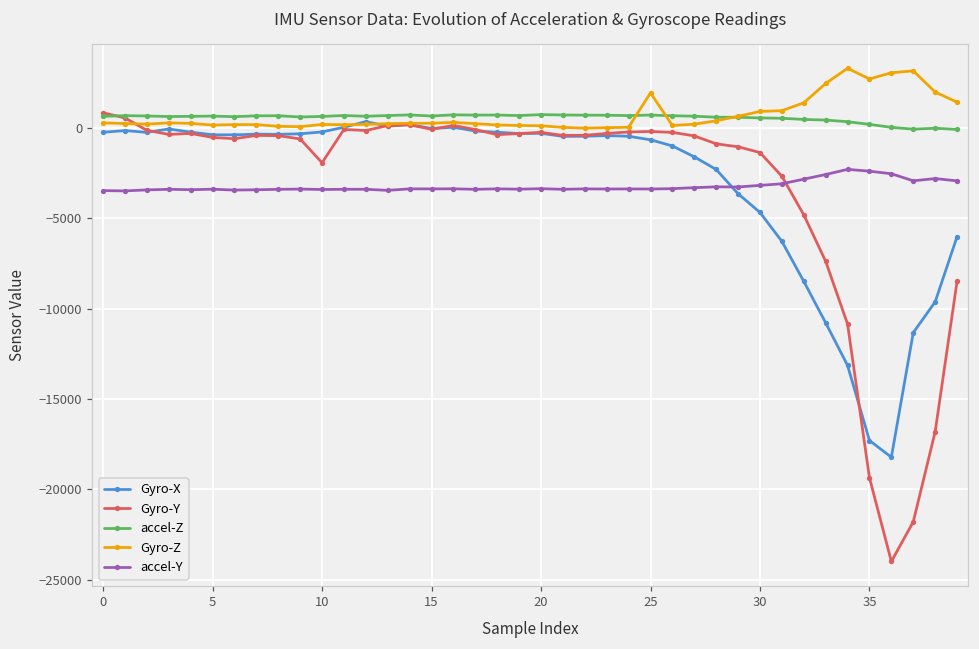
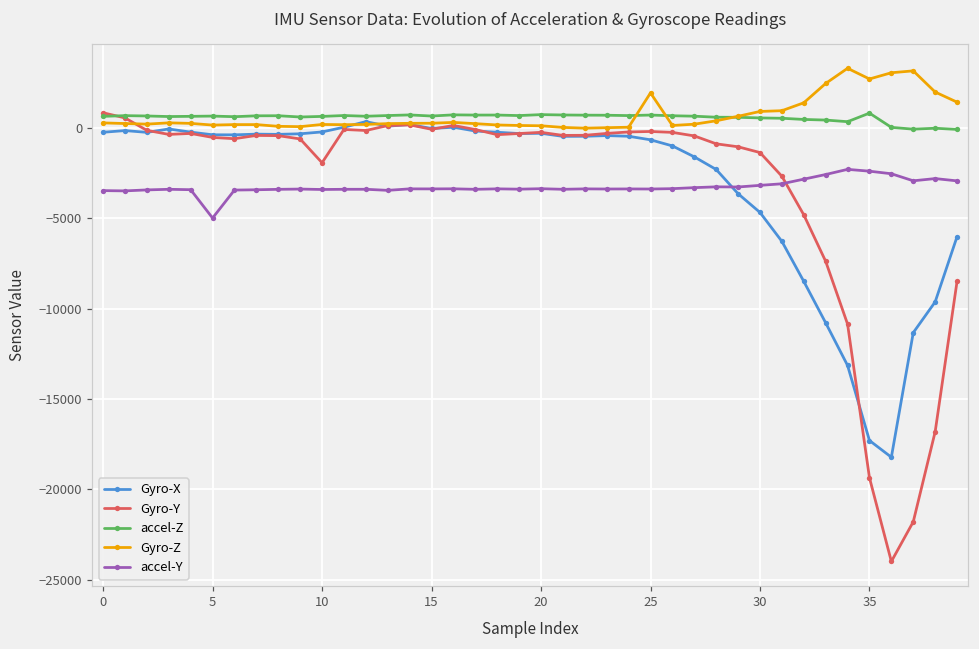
  {
    "Gyro-X": {
      "0": -200,
      "10": -200,
      "25": -700,
      "30": -4700,
      "35": -17300
    },
    "Gyro-Y": {
      "0": 800,
      "10": -1900,
      "25": -200,
      "30": -1400,
      "35": -19400
    },
    "accel-Z": {
      "0": 600,
      "5": 700,
      "10": 600,
      "15": 700,
      "20": 700,
      "25": 700,
      "30": 600,
-     "35": 200
+     "35": 800
    },
    "Gyro-Z": {
      "0": 300,
      "5": 200,
      "10": 200,
      "15": 300,
      "20": 100,
      "25": 1900,
      "30": 900,
      "35": 2700
    },
    "accel-Y": {
      "0": -3500,
-     "5": -3400,
+     "5": -5000,
      "10": -3400,
      "15": -3400,
      "20": -3400,
      "25": -3400,
      "30": -3200,
      "35": -2400
    }
  }
